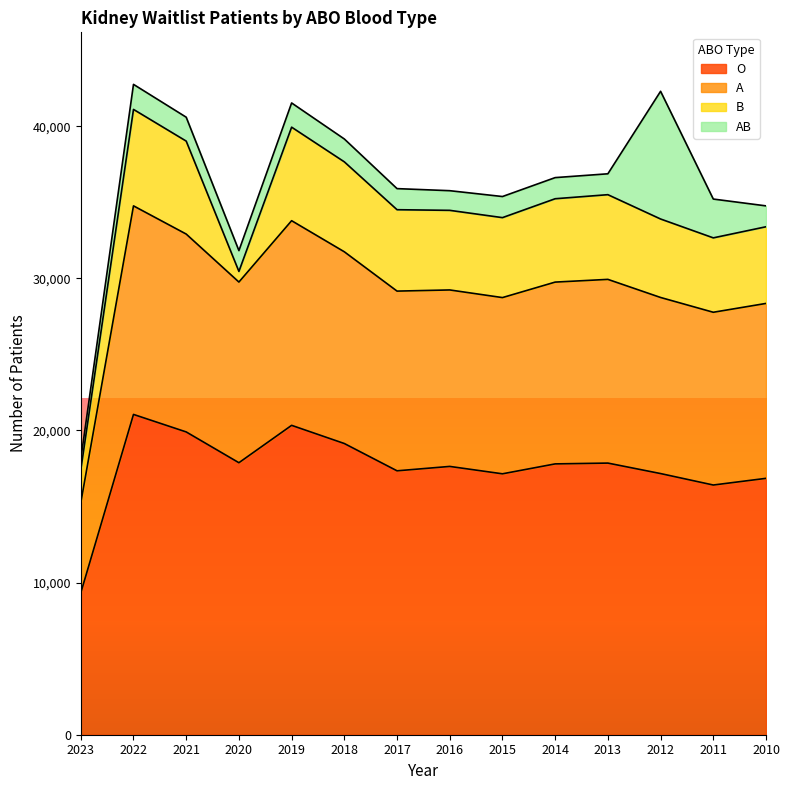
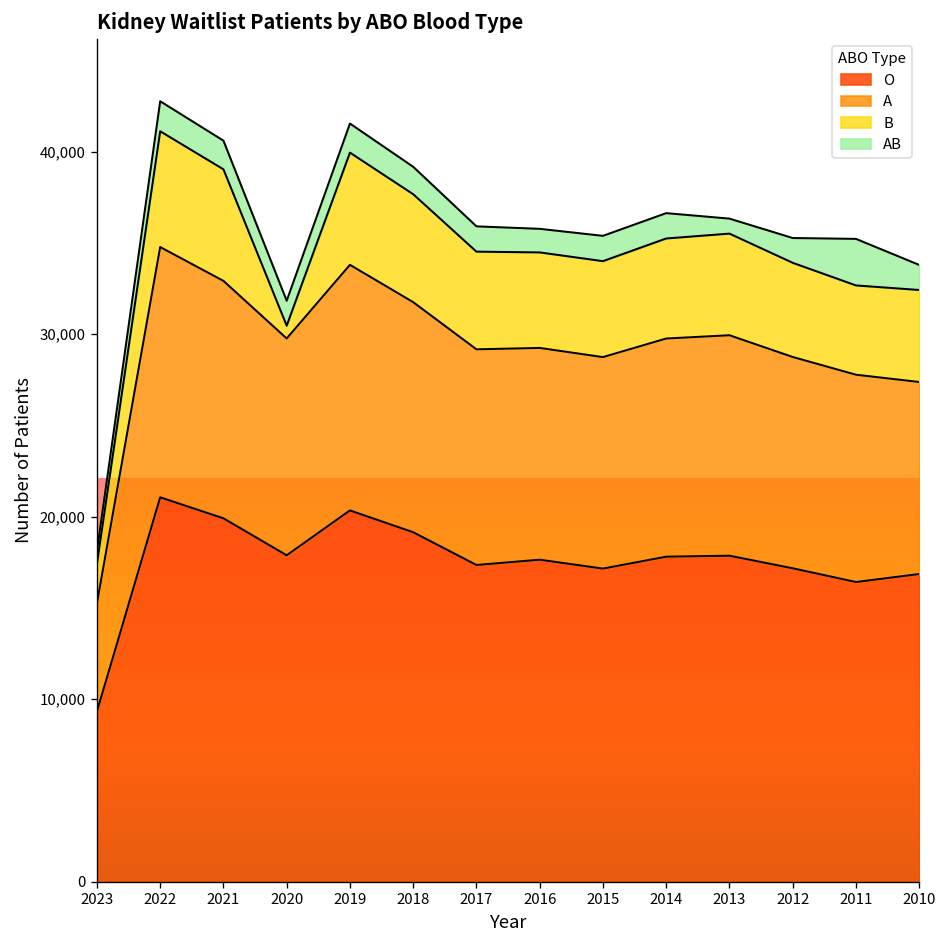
  {
    "O": {
      "2023": "9,300",
      "2022": "21,100",
      "2021": "19,900",
      "2020": "17,900",
      "2019": "20,300",
      "2018": "19,100",
      "2017": "17,300",
      "2016": "17,600",
      "2015": "17,200",
      "2014": "17,800",
      "2013": "17,900",
      "2012": "17,200",
      "2011": "16,400",
      "2010": "16,900"
    },
    "A": {
      "2023": "5,900",
      "2022": "13,700",
      "2021": "13,000",
      "2020": "11,900",
      "2019": "13,500",
      "2018": "12,600",
      "2017": "11,800",
      "2016": "11,600",
      "2015": "11,600",
      "2014": "12,000",
      "2013": "12,100",
      "2012": "11,600",
      "2011": "11,400",
-     "2010": "11,500"
+     "2010": "10,500"
    },
    "B": {
      "2023": "2,200",
      "2022": "6,300",
      "2021": "6,100",
      "2020": "700",
      "2019": "6,100",
      "2018": "5,900",
      "2017": "5,400",
      "2016": "5,200",
      "2015": "5,300",
      "2014": "5,500",
      "2013": "5,600",
      "2012": "5,200",
      "2011": "4,900",
      "2010": "5,000"
    },
    "AB": {
      "2023": "700",
      "2022": "1,600",
      "2021": "1,600",
      "2020": "1,400",
      "2019": "1,600",
      "2018": "1,500",
      "2017": "1,400",
      "2016": "1,300",
      "2015": "1,400",
      "2014": "1,400",
-     "2013": "1,400",
-     "2012": "8,400",
+     "2013": "800",
+     "2012": "1,400",
      "2011": "2,600",
      "2010": "1,400"
    }
  }
